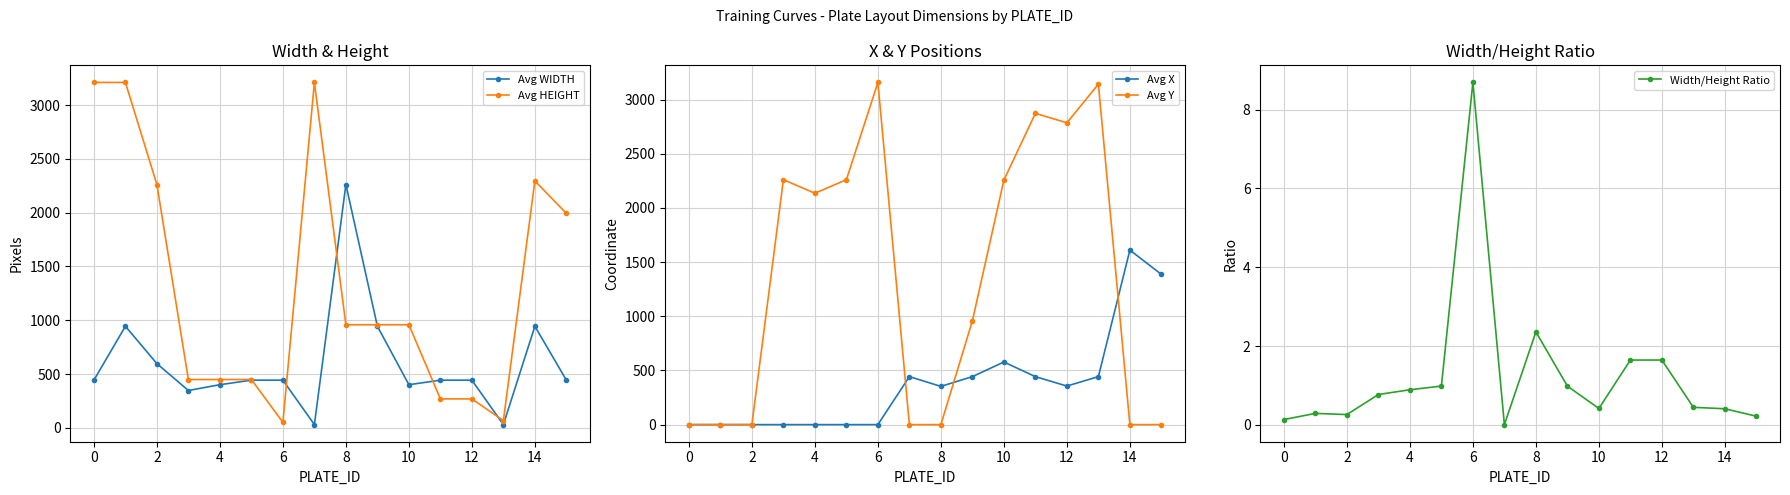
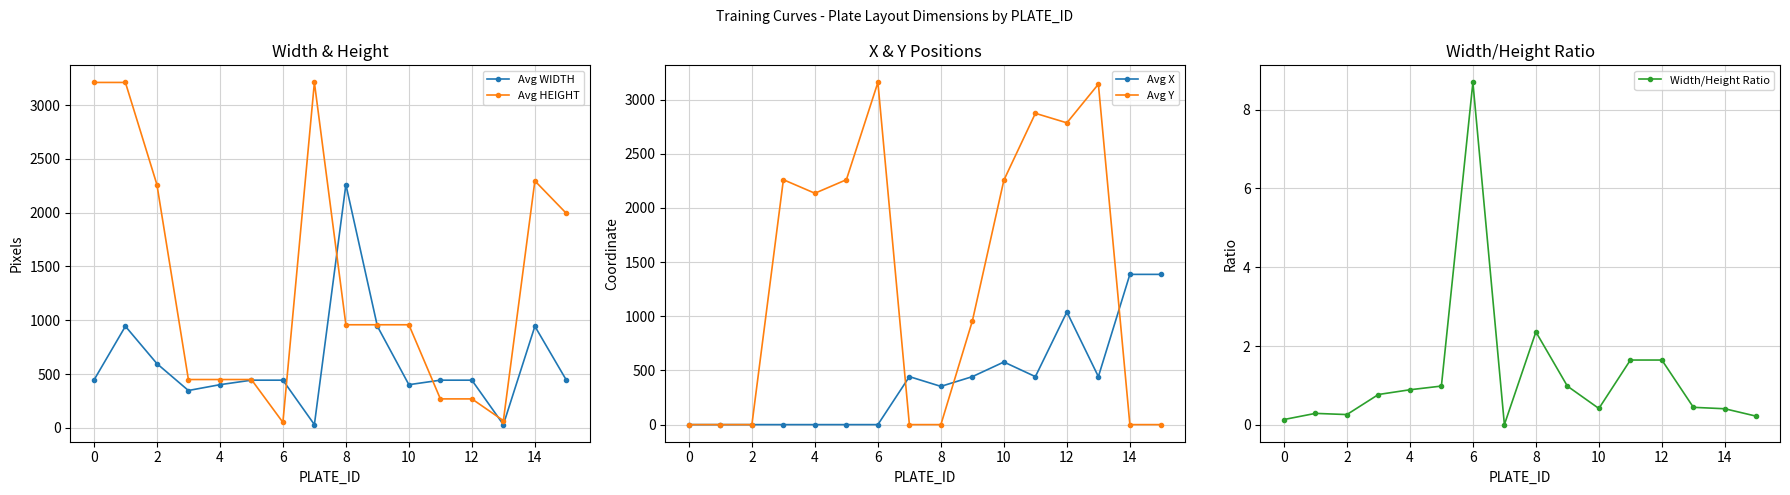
  {
    "Width & Height": {
      "Avg WIDTH": {
        "0": 440,
        "2": 600,
        "4": 400,
        "6": 440,
        "8": 2260,
        "10": 400,
        "12": 440,
        "14": 940
      },
      "Avg HEIGHT": {
        "0": 3210,
        "2": 2260,
        "4": 450,
        "6": 50,
        "8": 960,
        "10": 960,
        "12": 270,
        "14": 2300
      }
    },
    "X & Y Positions": {
      "Avg X": {
        "4": 0,
        "6": 0,
        "8": 350,
        "10": 580,
-       "12": 360,
-       "14": 1610
+       "12": 1040,
+       "14": 1390
      },
      "Avg Y": {
        "4": 2140,
        "6": 3160,
        "8": 0,
        "10": 2260,
        "12": 2790,
        "14": 0
      }
    },
    "Width/Height Ratio": {
      "0": 0.1,
      "2": 0.3,
      "4": 0.9,
      "6": 8.7,
      "8": 2.4,
      "10": 0.4,
      "12": 1.6,
      "14": 0.4
    }
  }
